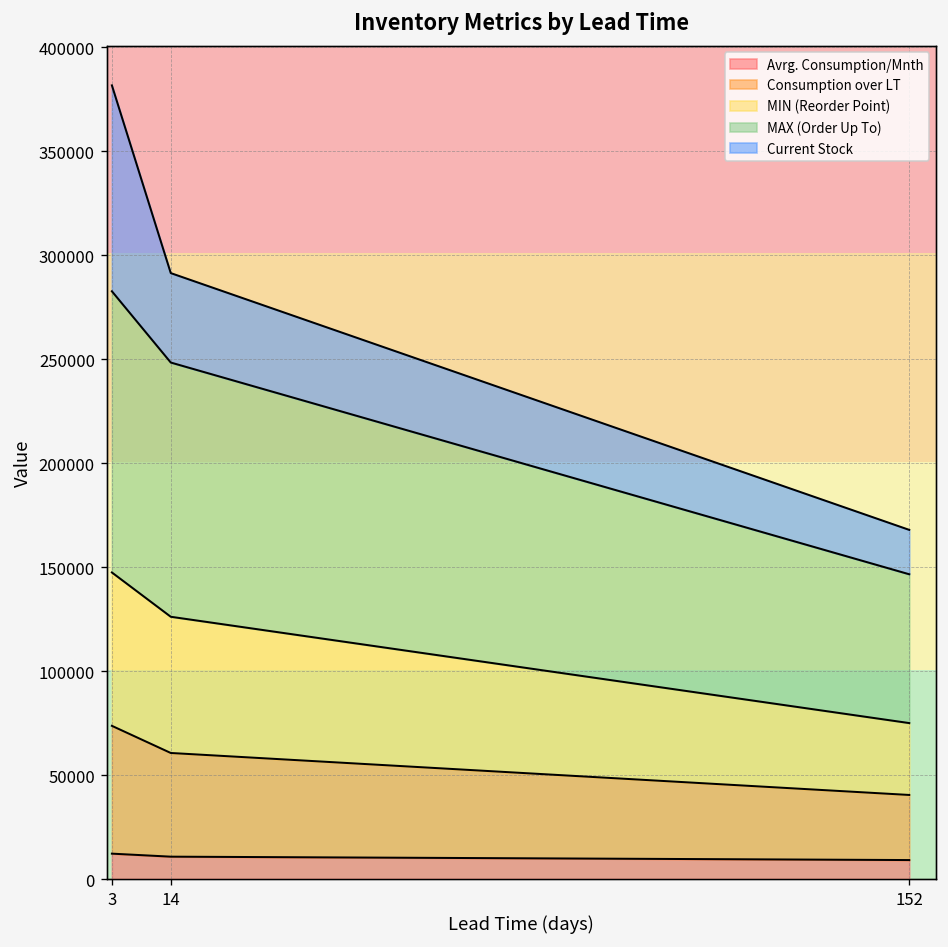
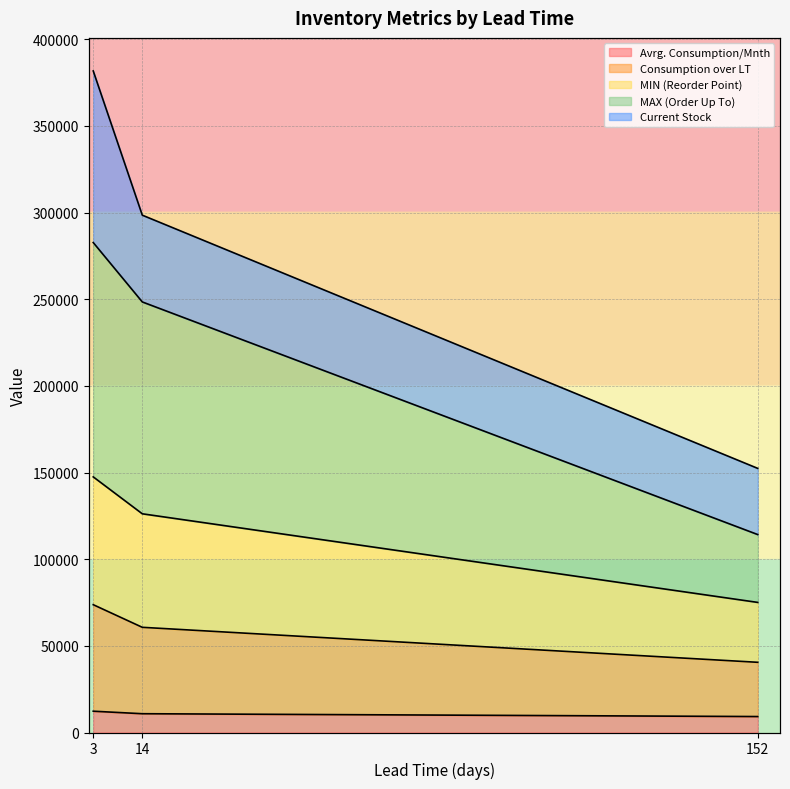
  {
    "MIN (Reorder Point)": {
      "3": 74000,
      "14": 65000,
      "152": 35000
    },
    "MAX (Order Up To)": {
      "3": 135000,
      "14": 122000,
-     "152": 72000
+     "152": 39000
    },
    "Current Stock": {
      "3": 99000,
-     "14": 43000,
-     "152": 21000
+     "14": 50000,
+     "152": 38000
    }
  }
